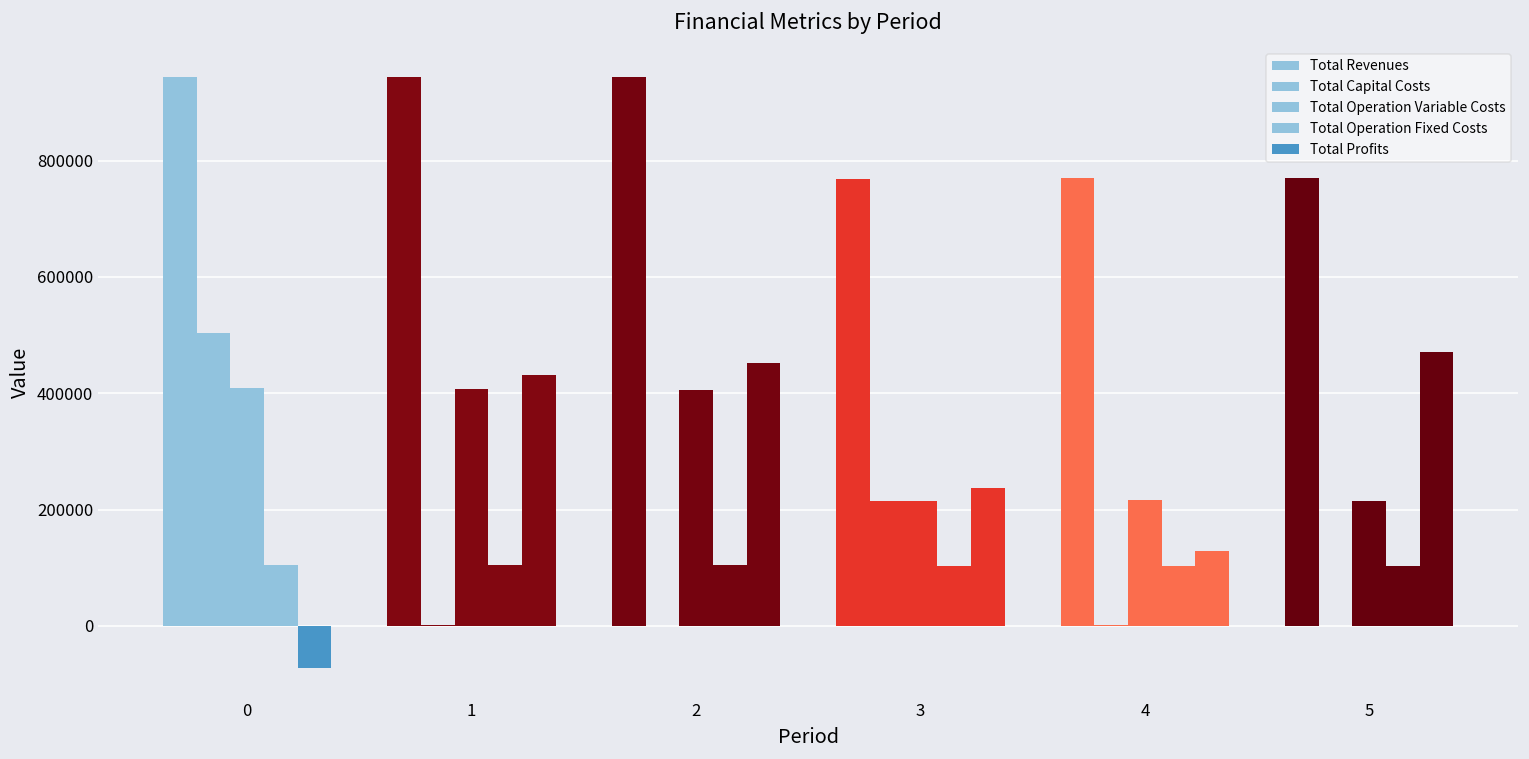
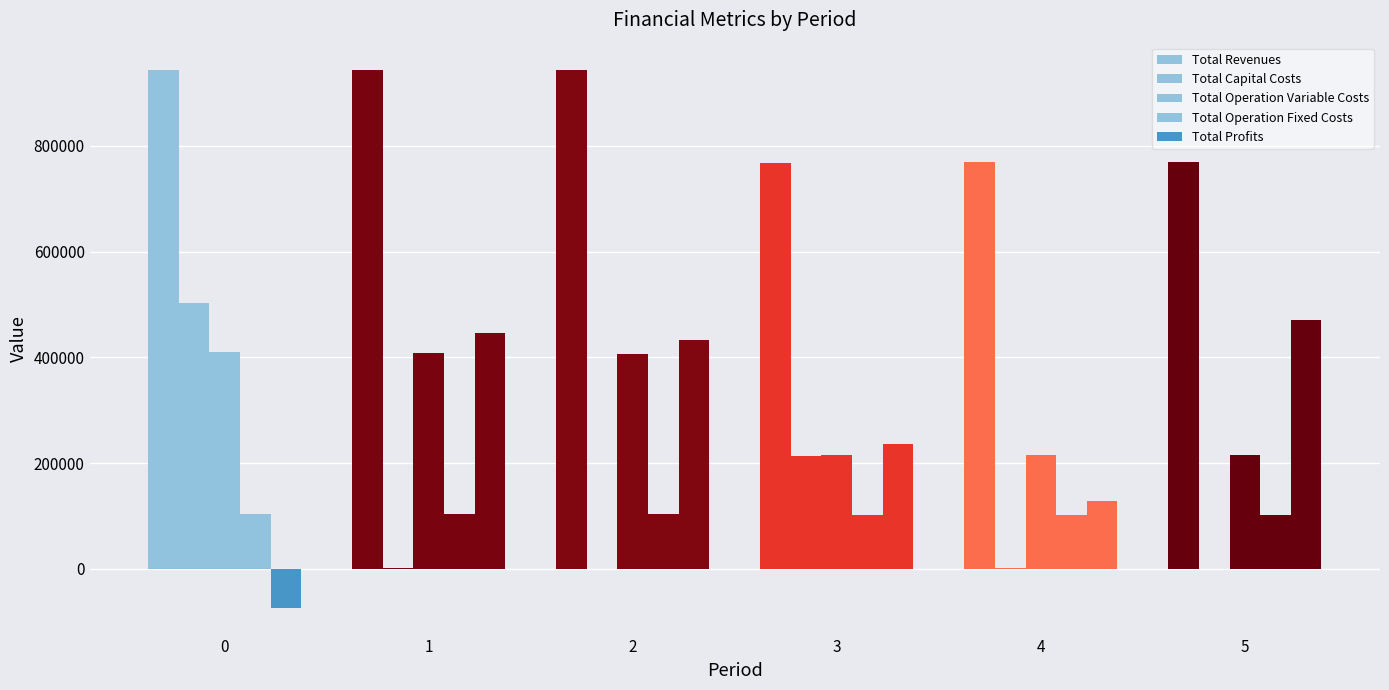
  {
    "Total Profits": {
      "0": -70000,
-     "1": 430000,
-     "2": 450000,
+     "1": 450000,
+     "2": 430000,
      "3": 240000,
      "4": 130000,
      "5": 470000
    }
  }
